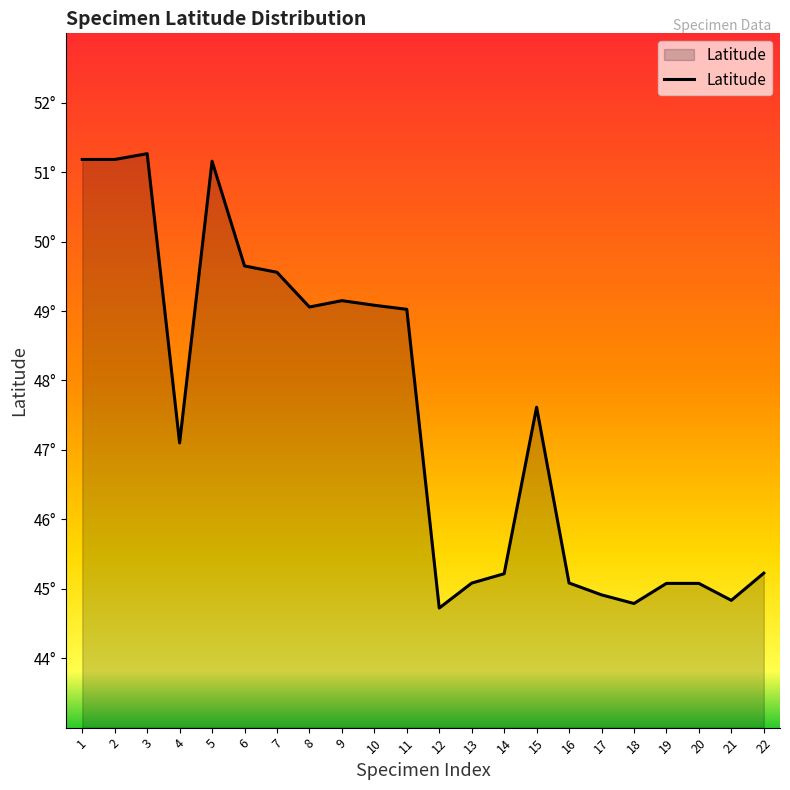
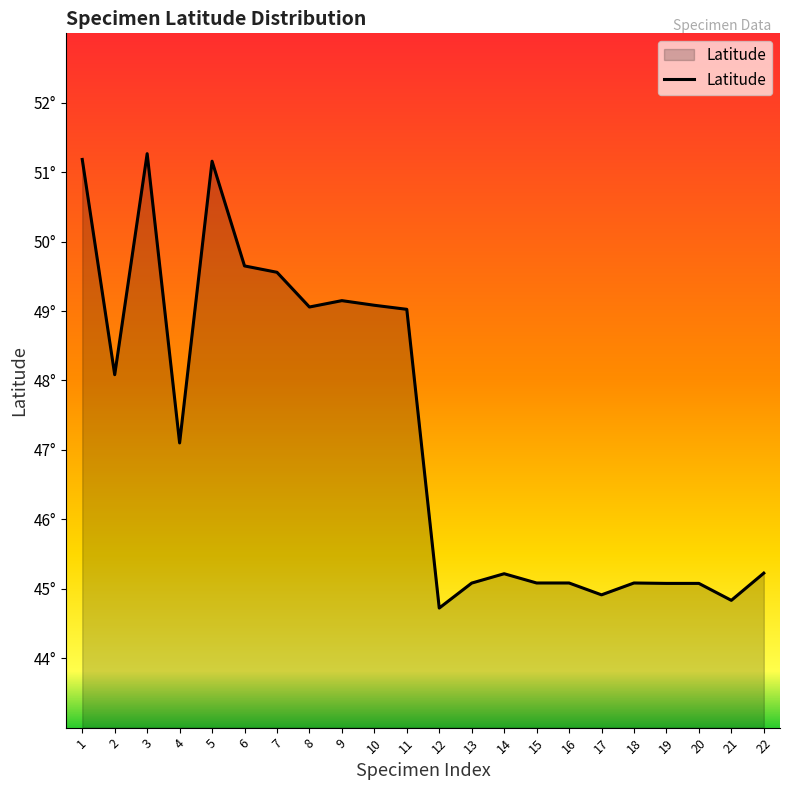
  {
    "1": "51.2°",
-   "2": "51.2°",
+   "2": "48.1°",
    "3": "51.3°",
    "4": "47.1°",
    "5": "51.2°",
    "6": "49.7°",
    "7": "49.6°",
    "8": "49.1°",
    "9": "49.2°",
    "10": "49.1°",
    "11": "49.0°",
    "12": "44.7°",
    "13": "45.1°",
    "14": "45.2°",
-   "15": "47.6°",
+   "15": "45.1°",
    "16": "45.1°",
    "17": "44.9°",
-   "18": "44.8°",
+   "18": "45.1°",
    "19": "45.1°",
    "20": "45.1°",
    "21": "44.8°",
    "22": "45.2°"
  }
